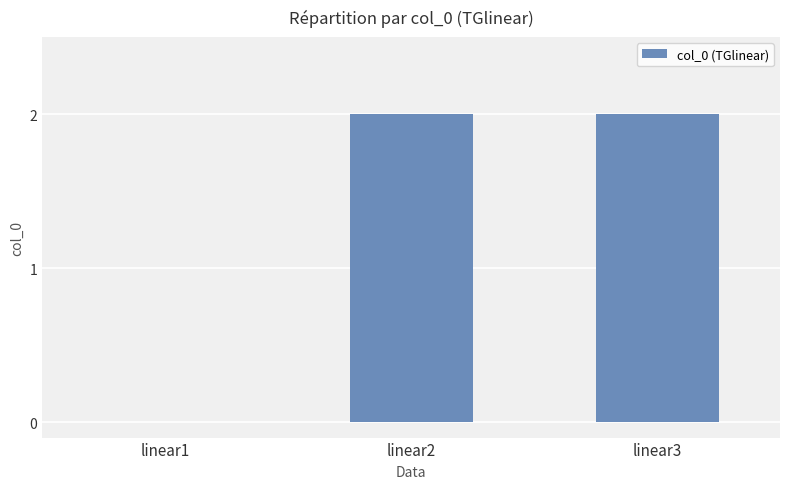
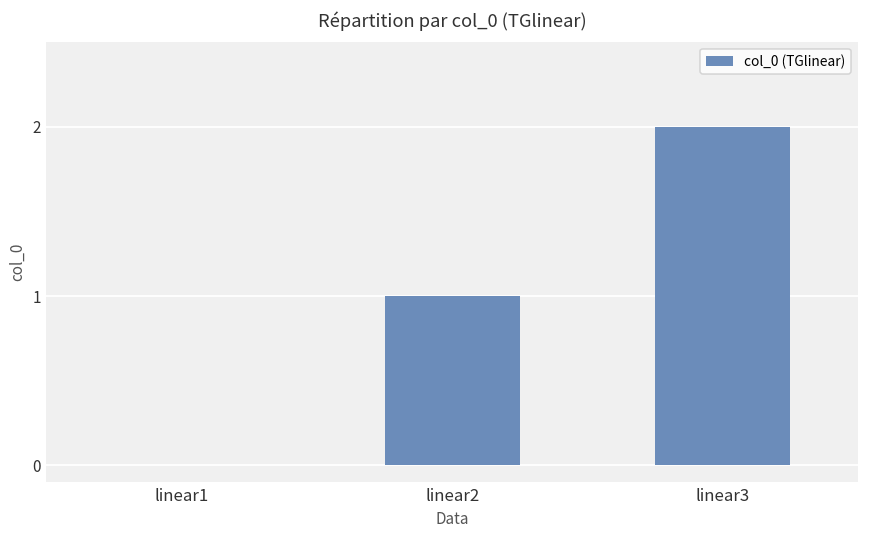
  {
    "linear1": 0,
-   "linear2": 2,
+   "linear2": 1,
    "linear3": 2
  }
